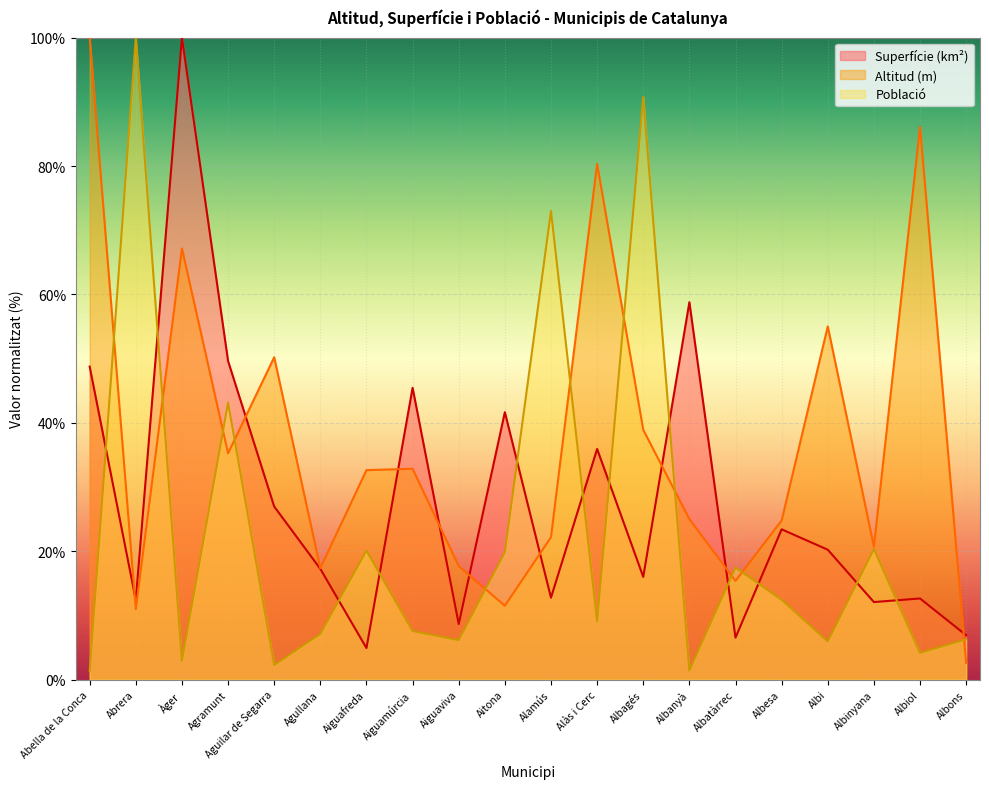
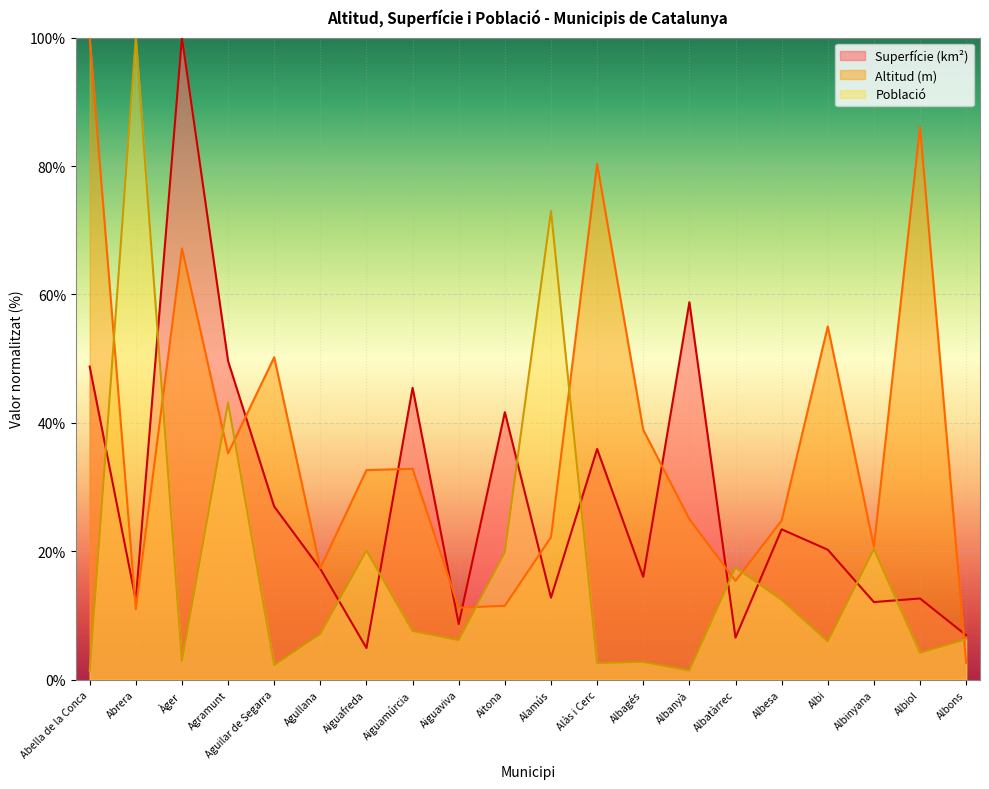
  {
    "Superfície (km²)": {
      "Abella de la Conca": "49%",
      "Abrera": "12%",
      "Àger": "100%",
      "Agramunt": "50%",
      "Aguilar de Segarra": "27%",
      "Aiguafreda": "5%",
      "Aiguamúrcia": "45%",
      "Aiguaviva": "9%",
      "Aitona": "42%",
      "Alamús": "13%",
      "Alàs i Cerc": "36%",
      "Albagés": "16%",
      "Albanyà": "59%",
      "Albatàrrec": "7%",
      "Albesa": "23%",
      "Albi": "20%",
      "Albinyana": "12%",
      "Albiol": "13%",
      "Albons": "7%"
    },
    "Altitud (m)": {
      "Abella de la Conca": "100%",
      "Abrera": "11%",
      "Àger": "67%",
      "Agramunt": "35%",
      "Aguilar de Segarra": "50%",
      "Aiguafreda": "33%",
      "Aiguamúrcia": "33%",
-     "Aiguaviva": "18%",
+     "Aiguaviva": "11%",
      "Aitona": "12%",
      "Alamús": "22%",
      "Alàs i Cerc": "80%",
      "Albagés": "39%",
      "Albanyà": "25%",
      "Albatàrrec": "15%",
      "Albesa": "25%",
      "Albi": "55%",
      "Albiol": "86%",
      "Albons": "3%"
    },
    "Població": {
      "Abella de la Conca": "1%",
      "Abrera": "100%",
      "Àger": "3%",
      "Agramunt": "43%",
      "Aguilar de Segarra": "2%",
      "Agullana": "7%",
      "Aiguafreda": "20%",
      "Aiguamúrcia": "8%",
      "Aiguaviva": "6%",
      "Aitona": "20%",
      "Alamús": "73%",
-     "Alàs i Cerc": "9%",
-     "Albagés": "91%",
+     "Alàs i Cerc": "3%",
+     "Albagés": "3%",
      "Albanyà": "1%",
      "Albatàrrec": "17%",
      "Albesa": "12%",
      "Albi": "6%",
      "Albiol": "4%",
      "Albons": "6%"
    }
  }
